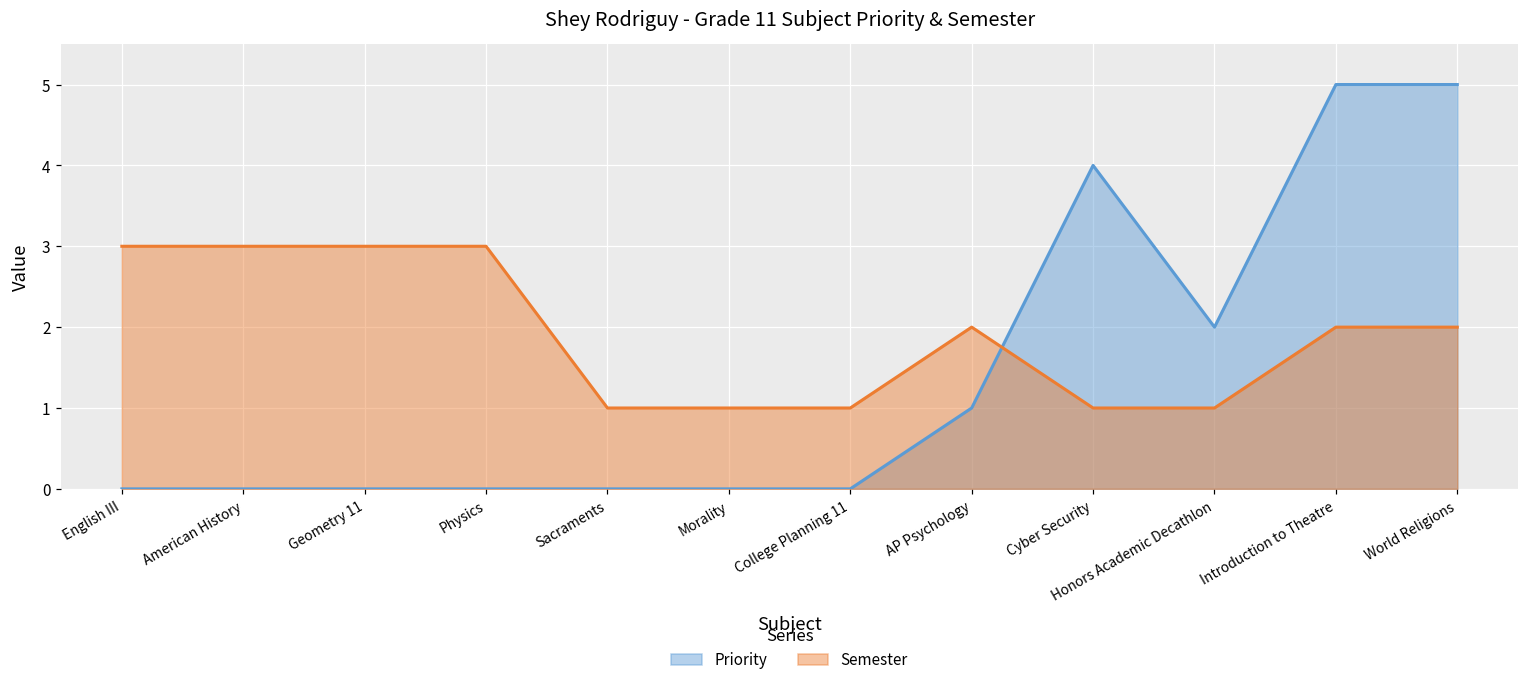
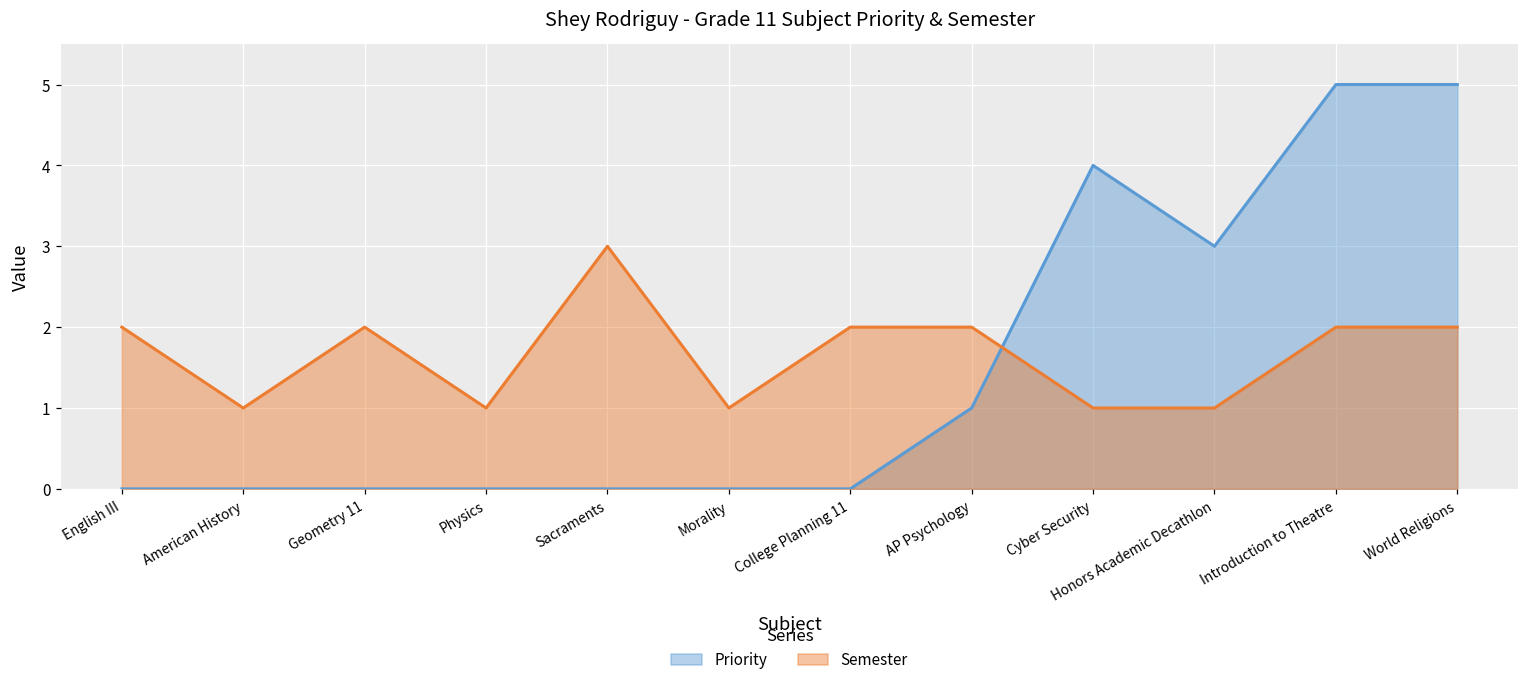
  {
    "Priority": {
      "English III": 0,
      "American History": 0,
      "Geometry 11": 0,
      "Physics": 0,
      "Sacraments": 0,
      "Morality": 0,
      "College Planning 11": 0,
      "AP Psychology": 1,
      "Cyber Security": 4,
-     "Honors Academic Decathlon": 2,
+     "Honors Academic Decathlon": 3,
      "Introduction to Theatre": 5,
      "World Religions": 5
    },
    "Semester": {
-     "English III": 3,
-     "American History": 3,
-     "Geometry 11": 3,
-     "Physics": 3,
-     "Sacraments": 1,
+     "English III": 2,
+     "American History": 1,
+     "Geometry 11": 2,
+     "Physics": 1,
+     "Sacraments": 3,
      "Morality": 1,
-     "College Planning 11": 1,
+     "College Planning 11": 2,
      "AP Psychology": 2,
      "Cyber Security": 1,
      "Honors Academic Decathlon": 1,
      "Introduction to Theatre": 2,
      "World Religions": 2
    }
  }
